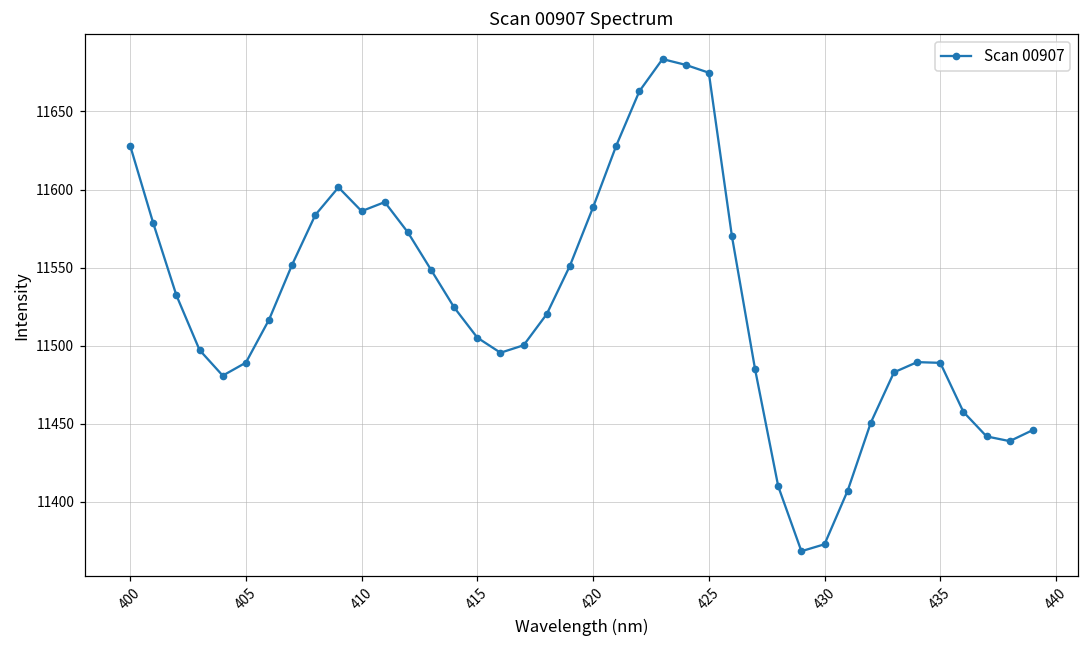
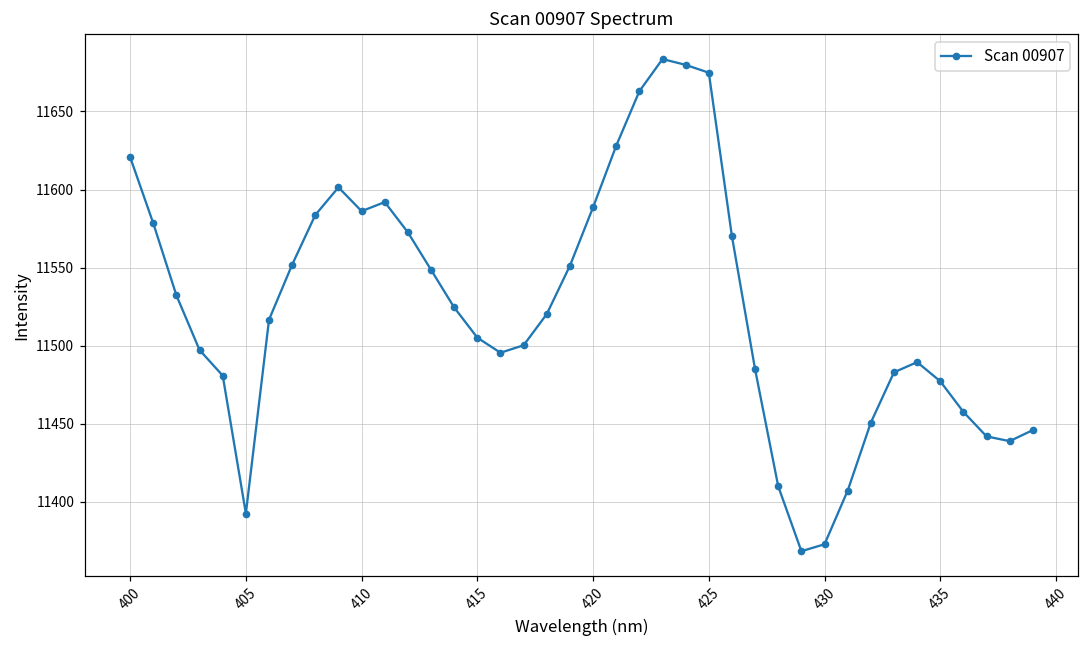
  {
-   "400": 11628,
-   "405": 11489,
+   "400": 11621,
+   "405": 11393,
    "410": 11586,
    "415": 11505,
    "420": 11589,
    "425": 11675,
    "430": 11373,
-   "435": 11489
+   "435": 11477
  }
